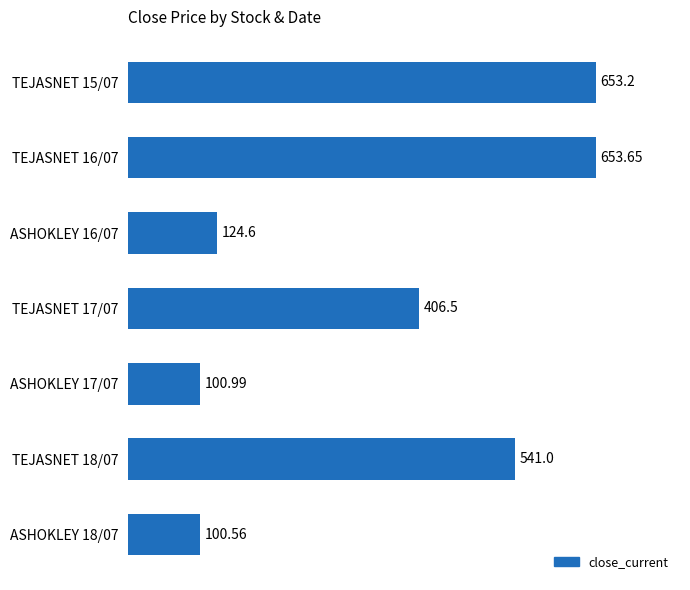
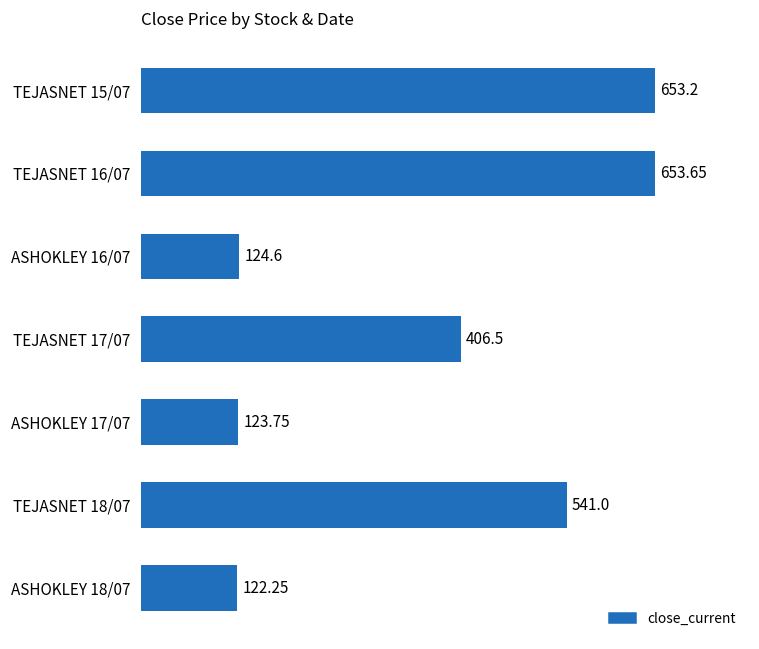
  {
    "TEJASNET 15/07": 653.2,
    "TEJASNET 16/07": 653.65,
    "ASHOKLEY 16/07": 124.6,
    "TEJASNET 17/07": 406.5,
-   "ASHOKLEY 17/07": 100.99,
+   "ASHOKLEY 17/07": 123.75,
    "TEJASNET 18/07": 541.0,
-   "ASHOKLEY 18/07": 100.56
+   "ASHOKLEY 18/07": 122.25
  }
